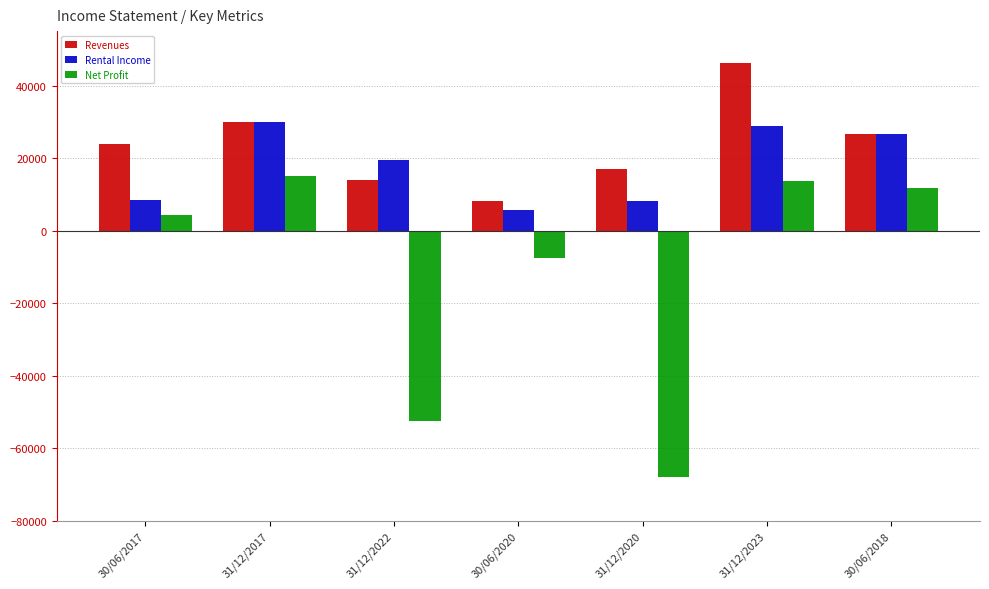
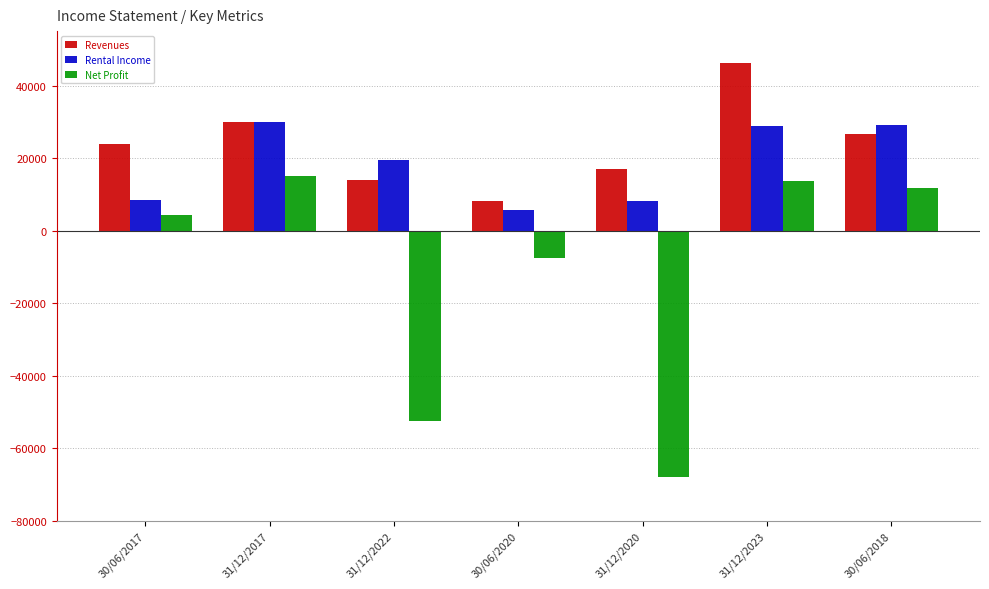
  {
    "Revenues": {
      "30/06/2017": 24000,
      "31/12/2017": 30000,
      "31/12/2022": 14000,
      "30/06/2020": 8000,
      "31/12/2020": 17000,
      "31/12/2023": 46000,
      "30/06/2018": 27000
    },
    "Rental Income": {
      "30/06/2017": 9000,
      "31/12/2017": 30000,
      "31/12/2022": 19000,
      "30/06/2020": 6000,
      "31/12/2020": 8000,
      "31/12/2023": 29000,
-     "30/06/2018": 27000
+     "30/06/2018": 29000
    },
    "Net Profit": {
      "30/06/2017": 4000,
      "31/12/2017": 15000,
      "31/12/2022": -53000,
      "30/06/2020": -8000,
      "31/12/2020": -68000,
      "31/12/2023": 14000,
      "30/06/2018": 12000
    }
  }
